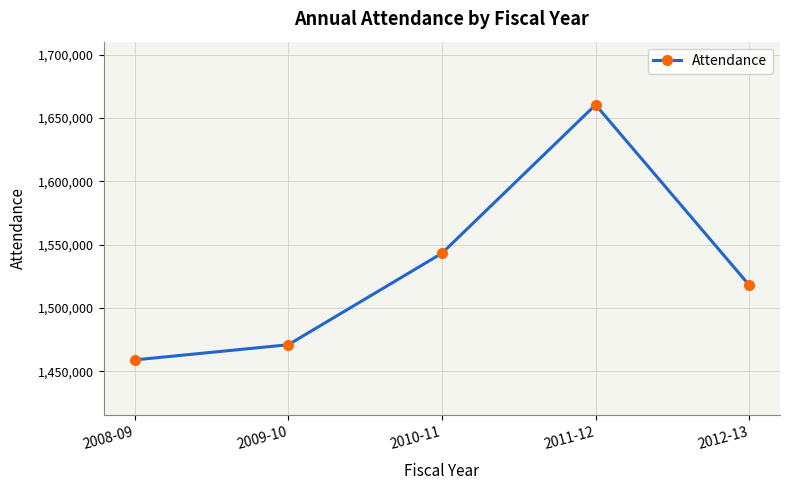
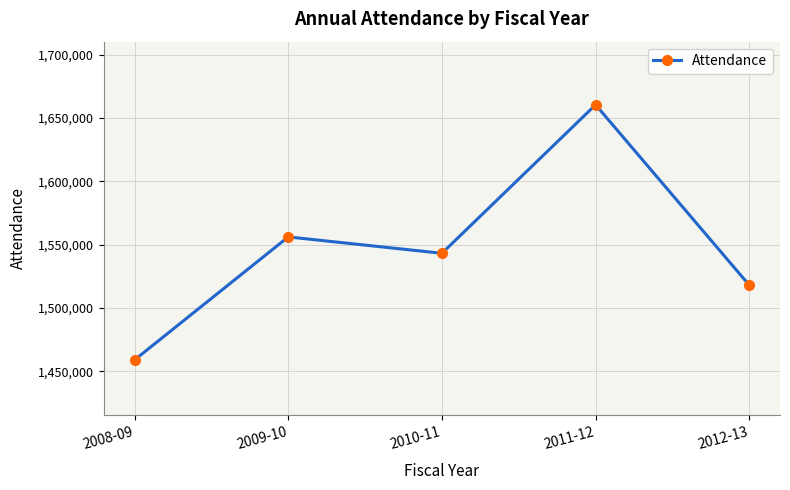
  {
    "2008-09": "1,459,000",
-   "2009-10": "1,471,000",
+   "2009-10": "1,556,000",
    "2010-11": "1,543,000",
    "2011-12": "1,660,000",
    "2012-13": "1,518,000"
  }
